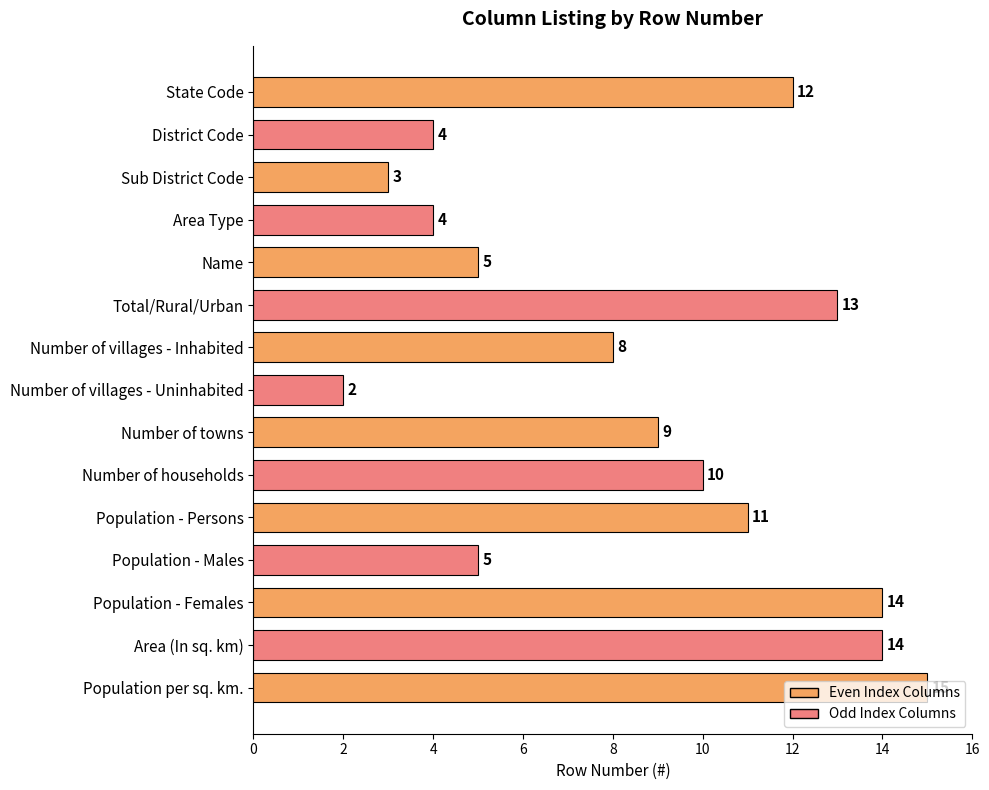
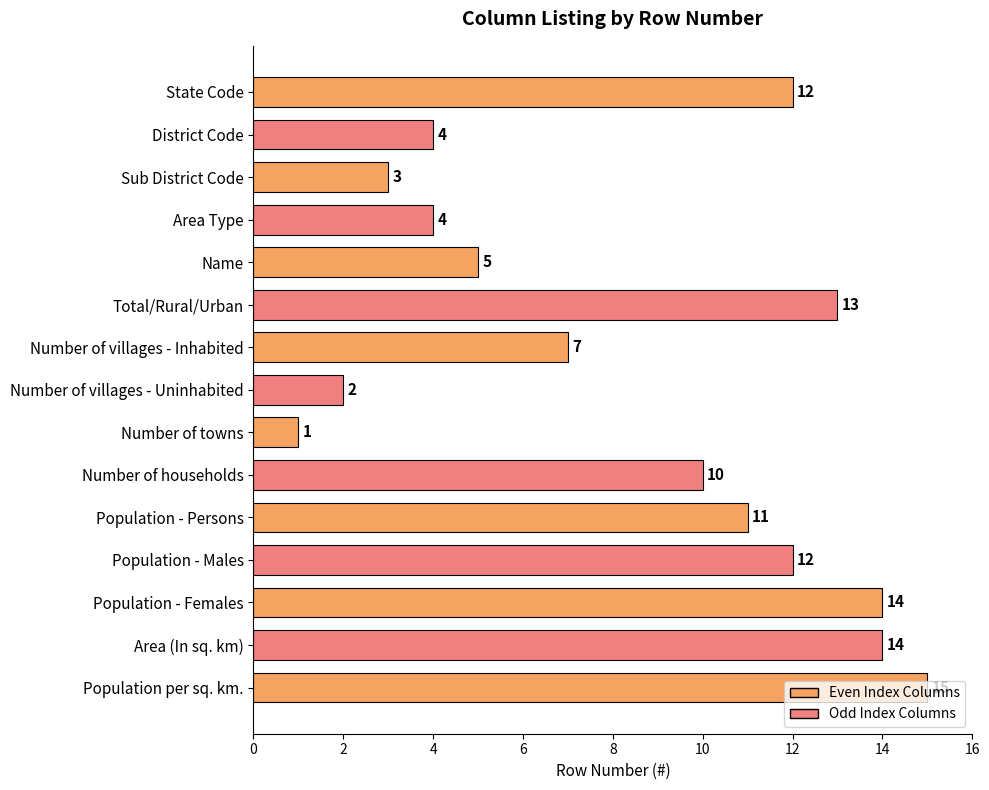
  {
    "State Code": 12,
    "District Code": 4,
    "Sub District Code": 3,
    "Area Type": 4,
    "Name": 5,
    "Total/Rural/Urban": 13,
-   "Number of villages - Inhabited": 8,
+   "Number of villages - Inhabited": 7,
    "Number of villages - Uninhabited": 2,
-   "Number of towns": 9,
+   "Number of towns": 1,
    "Number of households": 10,
    "Population - Persons": 11,
-   "Population - Males": 5,
+   "Population - Males": 12,
    "Population - Females": 14,
    "Area (In sq. km)": 14
  }
